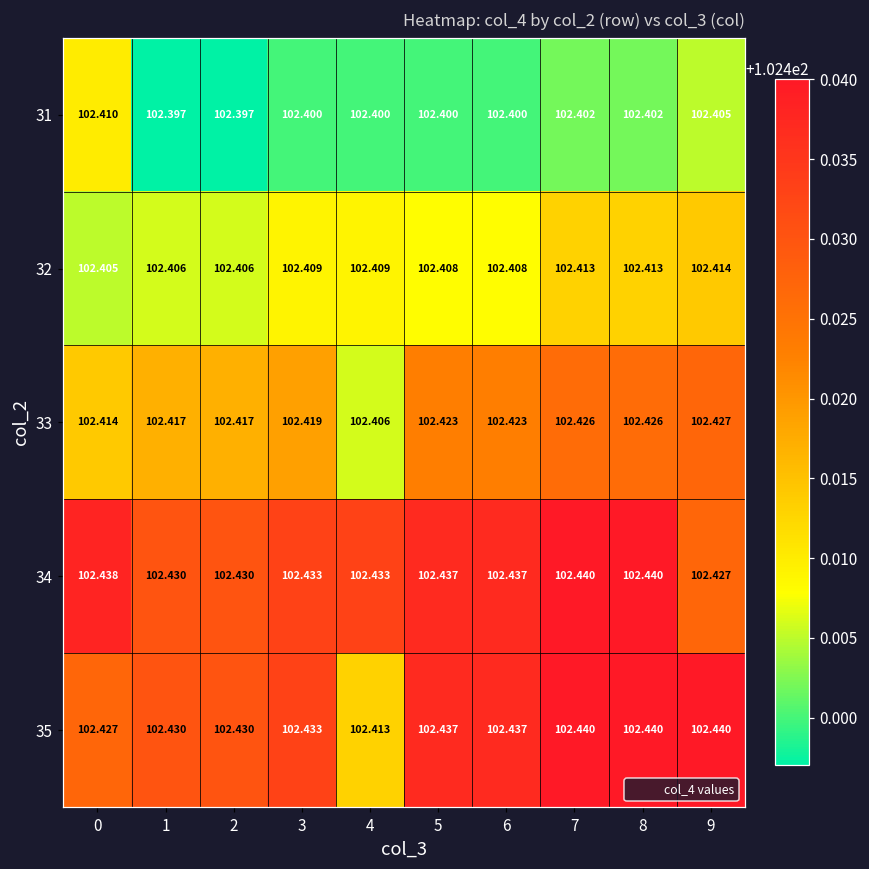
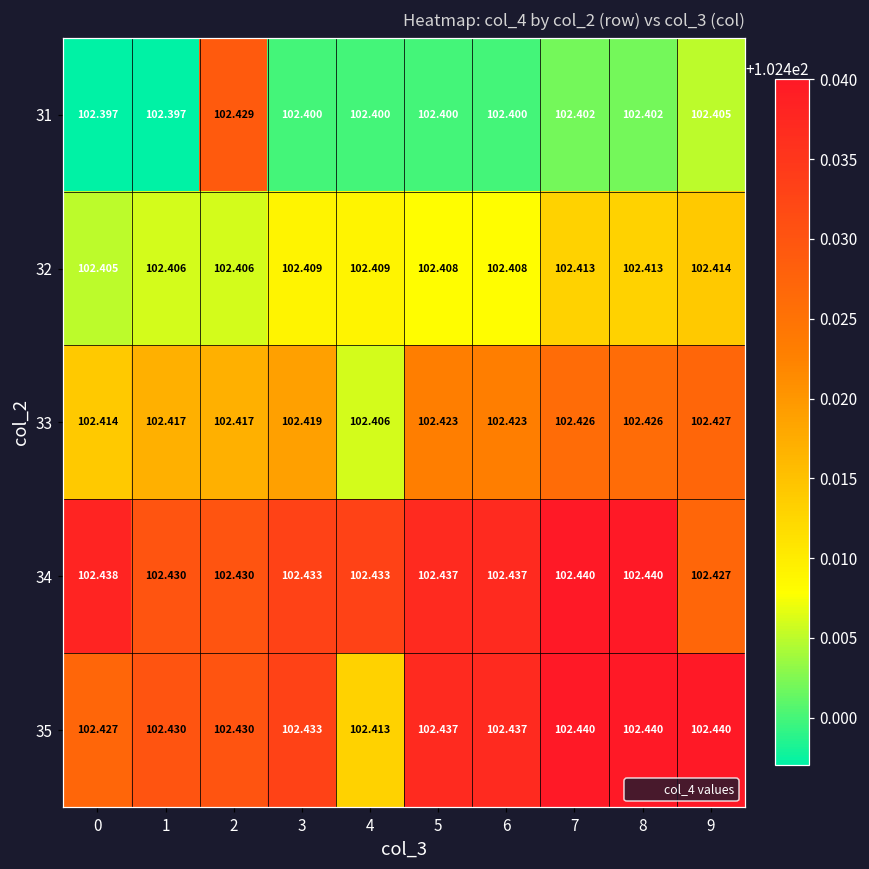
  {
    "31": {
-     "0": 102.410,
+     "0": 102.397,
      "1": 102.397,
-     "2": 102.397,
+     "2": 102.429,
      "3": 102.400,
      "4": 102.400,
      "5": 102.400,
      "6": 102.400,
      "7": 102.402,
      "8": 102.402,
      "9": 102.405
    },
    "32": {
      "0": 102.405,
      "1": 102.406,
      "2": 102.406,
      "3": 102.409,
      "4": 102.409,
      "5": 102.408,
      "6": 102.408,
      "7": 102.413,
      "8": 102.413,
      "9": 102.414
    },
    "33": {
      "0": 102.414,
      "1": 102.417,
      "2": 102.417,
      "3": 102.419,
      "4": 102.406,
      "5": 102.423,
      "6": 102.423,
      "7": 102.426,
      "8": 102.426,
      "9": 102.427
    },
    "34": {
      "0": 102.438,
      "1": 102.430,
      "2": 102.430,
      "3": 102.433,
      "4": 102.433,
      "5": 102.437,
      "6": 102.437,
      "7": 102.440,
      "8": 102.440,
      "9": 102.427
    },
    "35": {
      "0": 102.427,
      "1": 102.430,
      "2": 102.430,
      "3": 102.433,
      "4": 102.413,
      "5": 102.437,
      "6": 102.437,
      "7": 102.440,
      "8": 102.440,
      "9": 102.440
    }
  }
